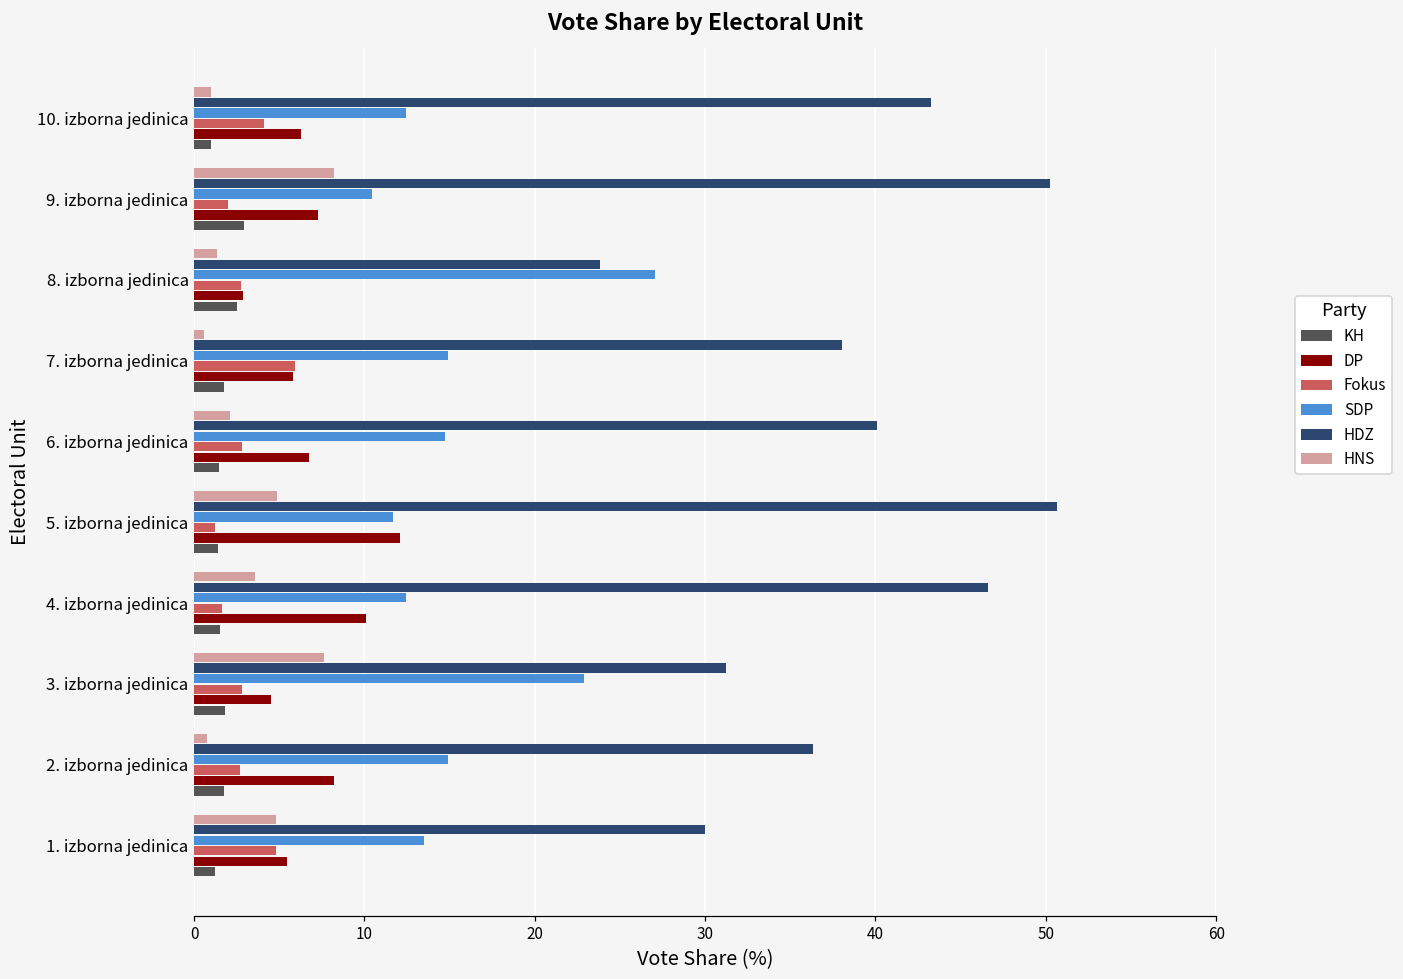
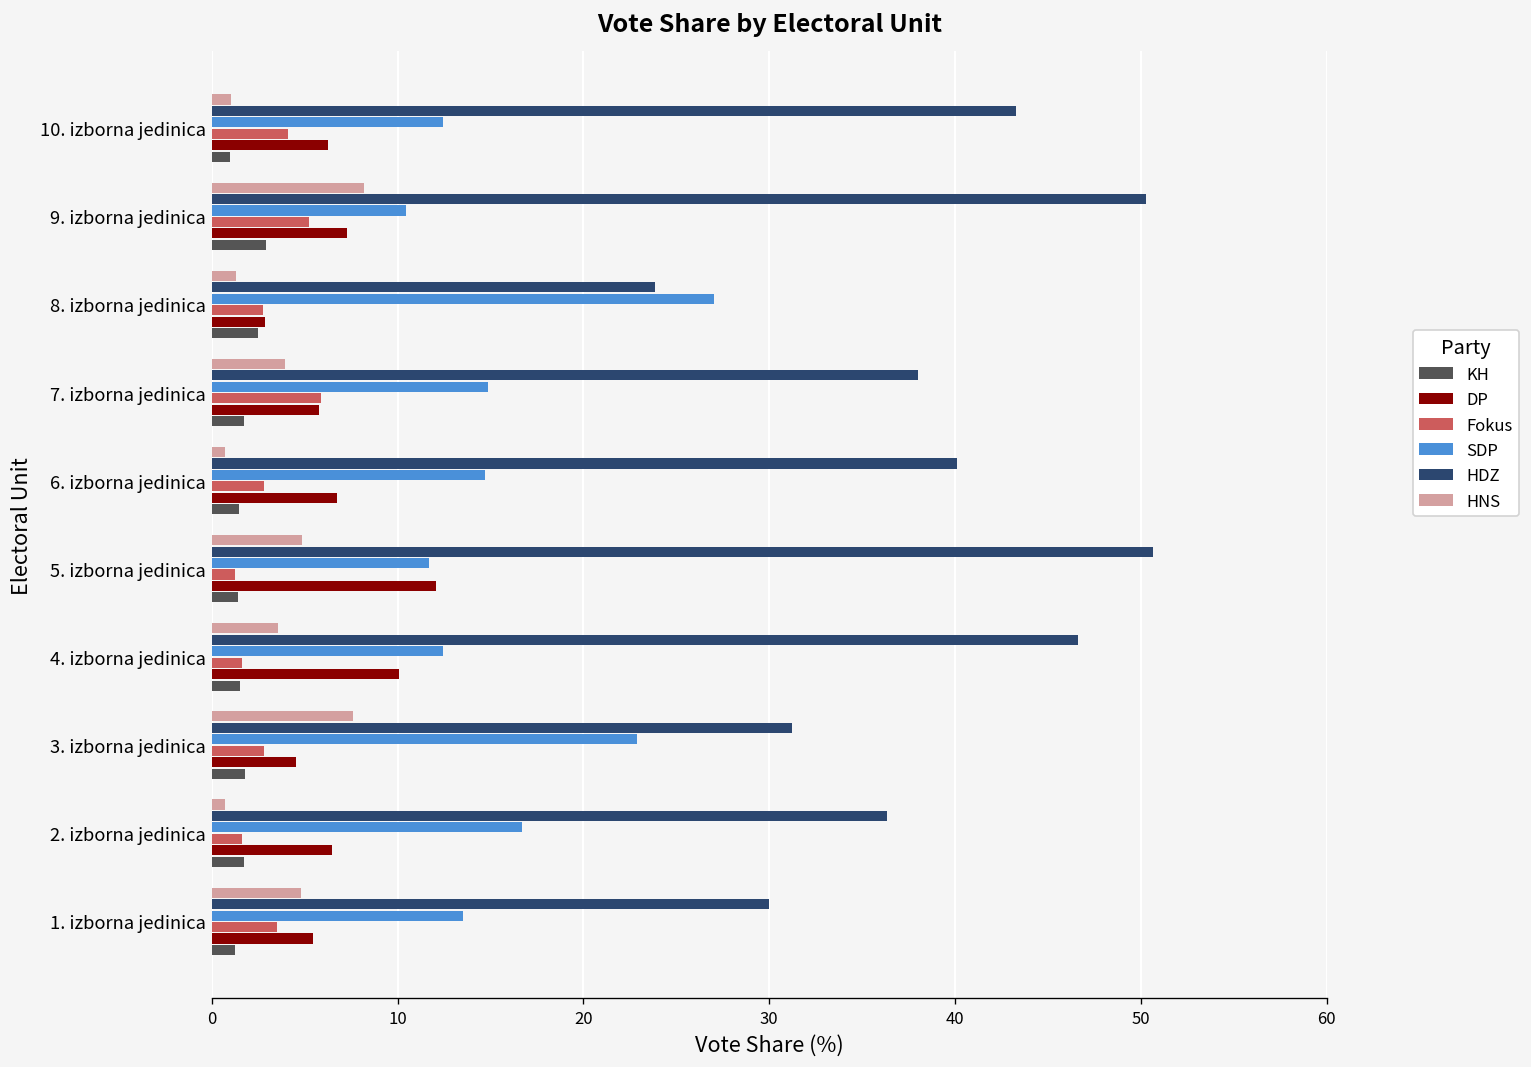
  {
    "DP": {
      "10. izborna jedinica": 6.3,
      "9. izborna jedinica": 7.3,
      "8. izborna jedinica": 2.9,
      "7. izborna jedinica": 5.8,
      "6. izborna jedinica": 6.7,
      "5. izborna jedinica": 12.1,
      "4. izborna jedinica": 10.1,
      "3. izborna jedinica": 4.5,
-     "2. izborna jedinica": 8.2,
+     "2. izborna jedinica": 6.5,
      "1. izborna jedinica": 5.5
    },
    "Fokus": {
      "10. izborna jedinica": 4.1,
-     "9. izborna jedinica": 2.0,
+     "9. izborna jedinica": 5.3,
      "8. izborna jedinica": 2.7,
      "7. izborna jedinica": 5.9,
      "6. izborna jedinica": 2.8,
      "5. izborna jedinica": 1.2,
      "4. izborna jedinica": 1.6,
      "3. izborna jedinica": 2.8,
-     "2. izborna jedinica": 2.7,
-     "1. izborna jedinica": 4.8
+     "2. izborna jedinica": 1.7,
+     "1. izborna jedinica": 3.5
    },
    "SDP": {
      "10. izborna jedinica": 12.4,
      "9. izborna jedinica": 10.4,
      "8. izborna jedinica": 27.0,
      "7. izborna jedinica": 14.9,
      "6. izborna jedinica": 14.7,
      "5. izborna jedinica": 11.7,
      "4. izborna jedinica": 12.4,
      "3. izborna jedinica": 22.9,
-     "2. izborna jedinica": 14.9,
+     "2. izborna jedinica": 16.7,
      "1. izborna jedinica": 13.5
    },
    "HNS": {
      "10. izborna jedinica": 1.0,
      "9. izborna jedinica": 8.2,
      "8. izborna jedinica": 1.3,
-     "7. izborna jedinica": 0.6,
-     "6. izborna jedinica": 2.1,
+     "7. izborna jedinica": 3.9,
+     "6. izborna jedinica": 0.7,
      "5. izborna jedinica": 4.9,
      "4. izborna jedinica": 3.6,
      "3. izborna jedinica": 7.6,
      "2. izborna jedinica": 0.7,
      "1. izborna jedinica": 4.8
    }
  }
